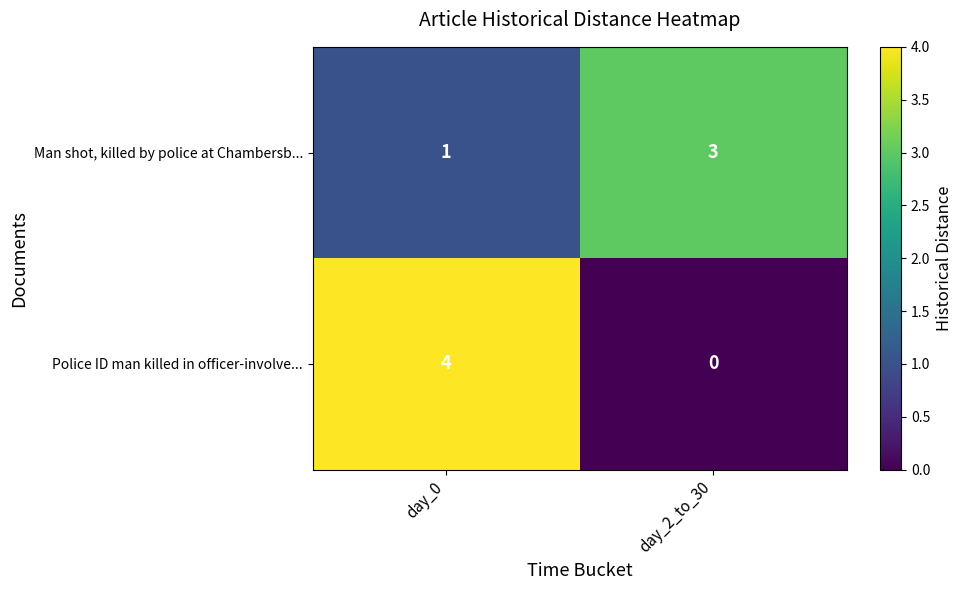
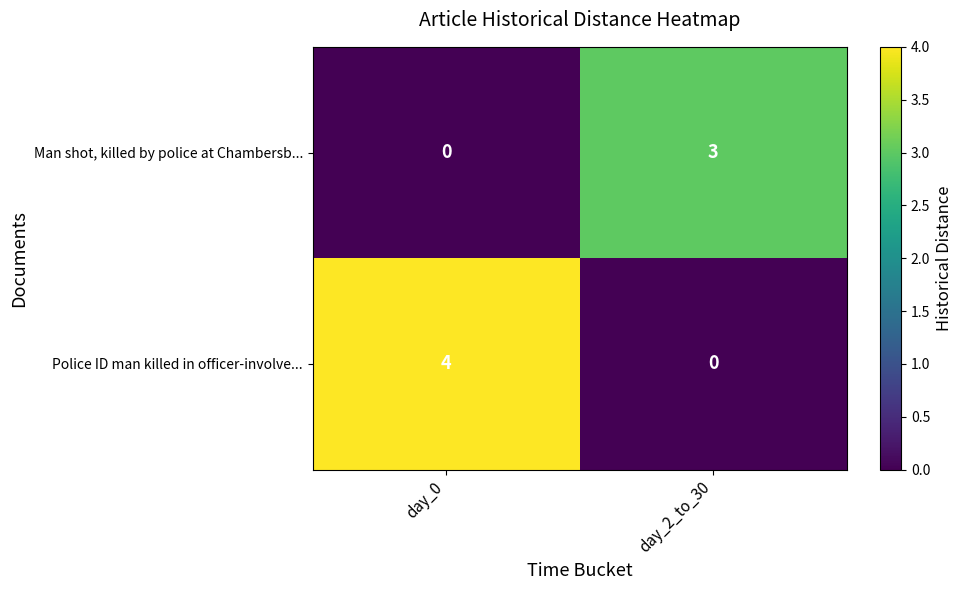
  {
    "Man shot, killed by police at Chambersb...": {
-     "day_0": 1,
+     "day_0": 0,
      "day_2_to_30": 3
    },
    "Police ID man killed in officer-involve...": {
      "day_0": 4,
      "day_2_to_30": 0
    }
  }
